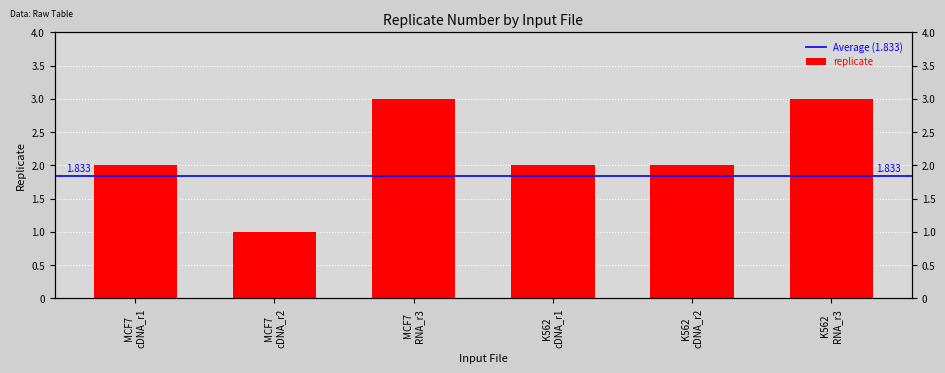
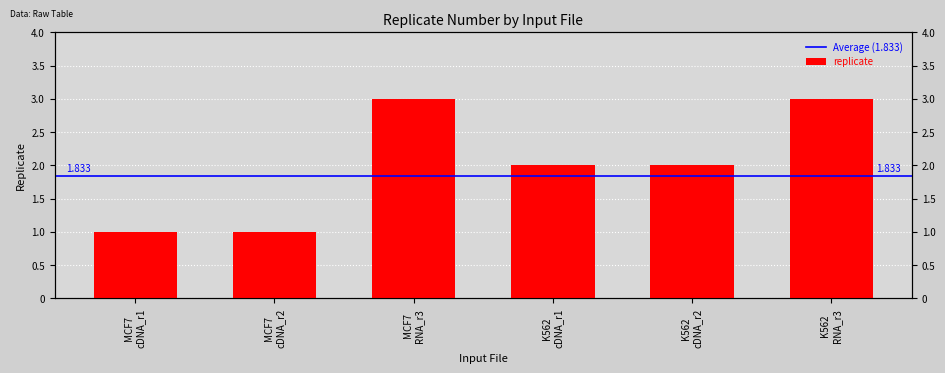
  {
-   "MCF7 cDNA_r1": 2,
+   "MCF7 cDNA_r1": 1,
    "MCF7 cDNA_r2": 1,
    "MCF7 RNA_r3": 3,
    "K562 cDNA_r1": 2,
    "K562 cDNA_r2": 2,
    "K562 RNA_r3": 3
  }
